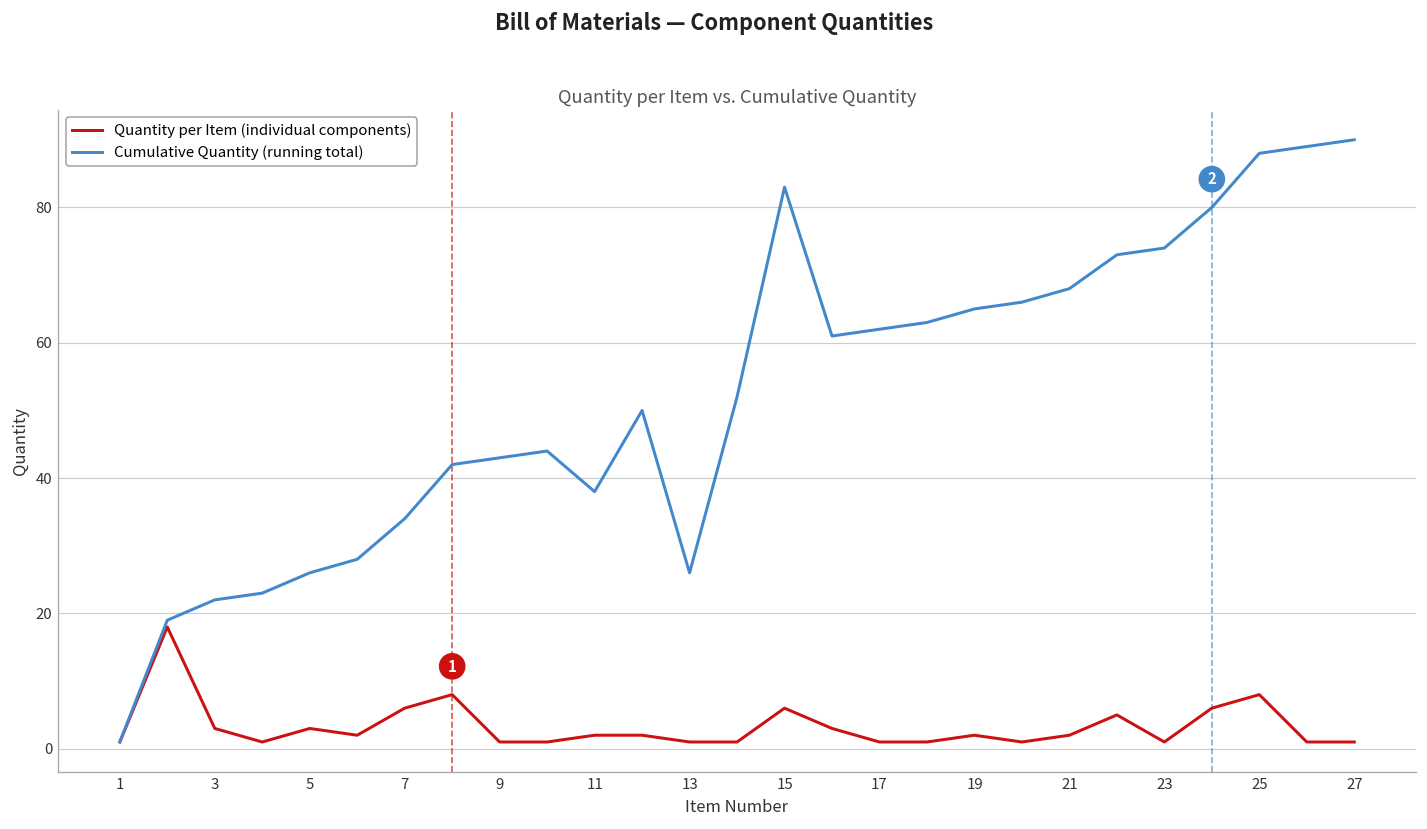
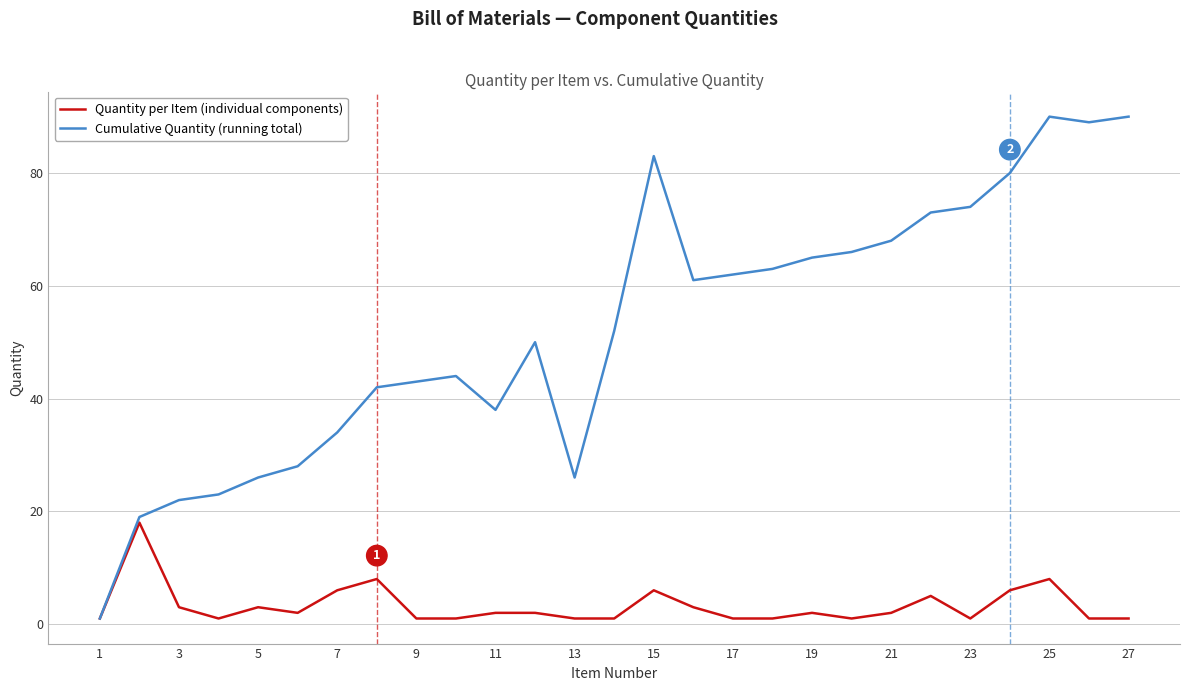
  {
    "Quantity per Item (individual components)": {
      "3": 3,
      "5": 3,
      "7": 6,
      "9": 1,
      "11": 2,
      "13": 1,
      "15": 6,
      "17": 1,
      "19": 2,
      "21": 2,
      "23": 1,
      "25": 8,
      "27": 1
    },
    "Cumulative Quantity (running total)": {
      "3": 22,
      "5": 26,
      "7": 34,
      "9": 43,
      "11": 38,
      "13": 26,
      "15": 83,
      "17": 62,
      "19": 65,
      "21": 68,
      "23": 74,
-     "25": 88,
+     "25": 90,
      "27": 90
    }
  }
